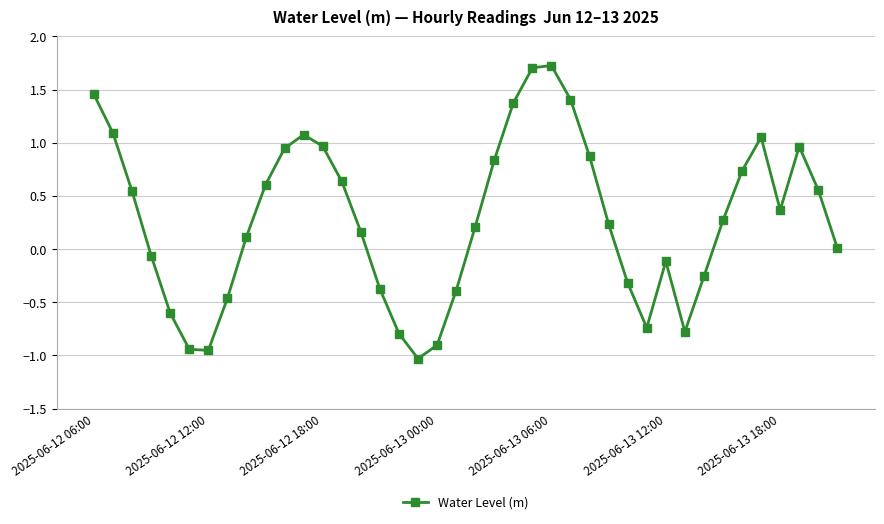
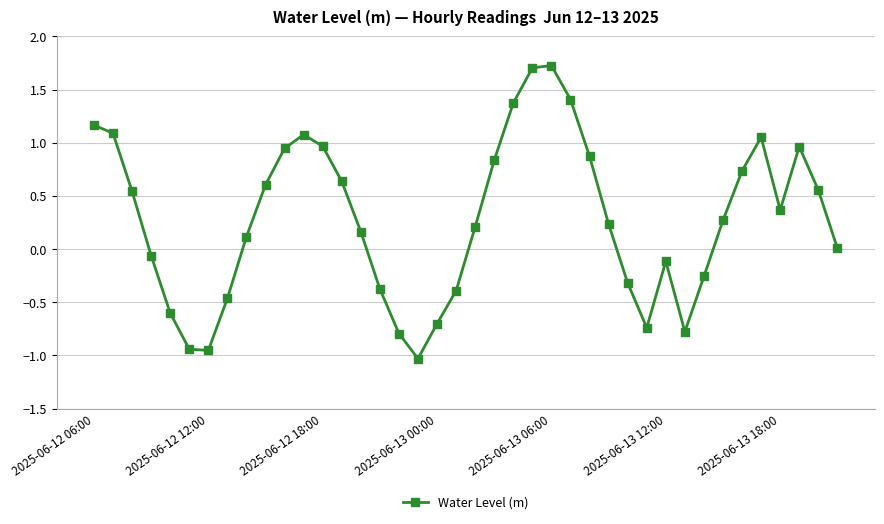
  {
-   "2025-06-12 06:00": 1.45,
+   "2025-06-12 06:00": 1.16,
    "2025-06-12 12:00": -0.95,
    "2025-06-12 18:00": 0.97,
-   "2025-06-13 00:00": -0.90,
+   "2025-06-13 00:00": -0.70,
    "2025-06-13 06:00": 1.73,
    "2025-06-13 12:00": -0.12,
    "2025-06-13 18:00": 0.37
  }
